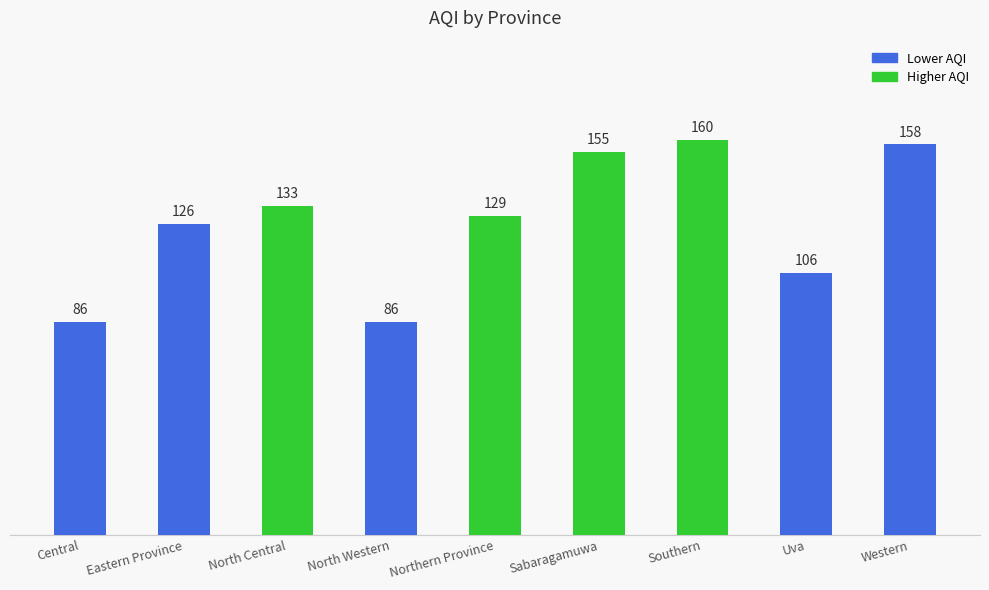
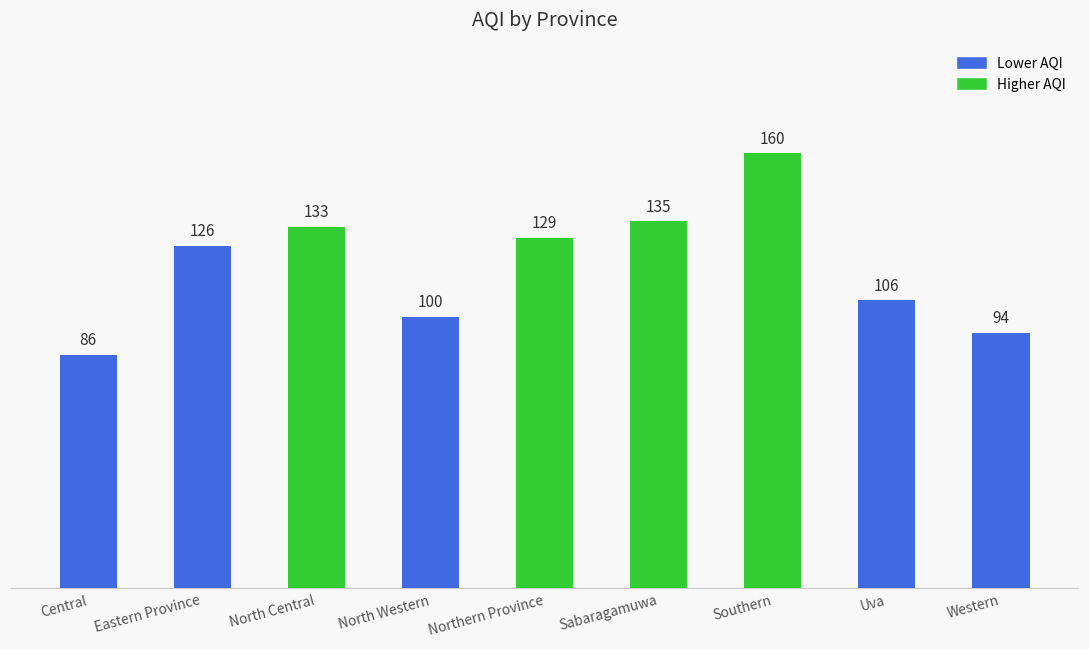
  {
    "Central": 86,
    "Eastern Province": 126,
    "North Central": 133,
-   "North Western": 86,
+   "North Western": 100,
    "Northern Province": 129,
-   "Sabaragamuwa": 155,
+   "Sabaragamuwa": 135,
    "Southern": 160,
    "Uva": 106,
-   "Western": 158
+   "Western": 94
  }
